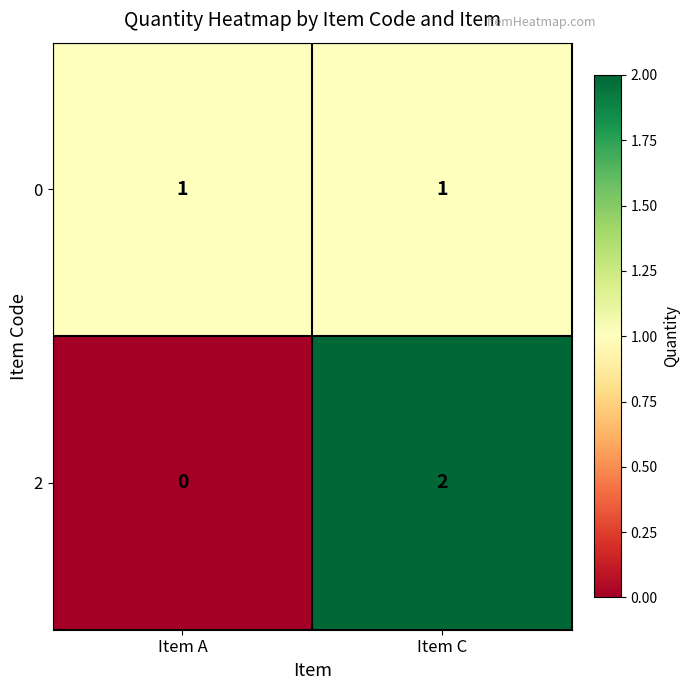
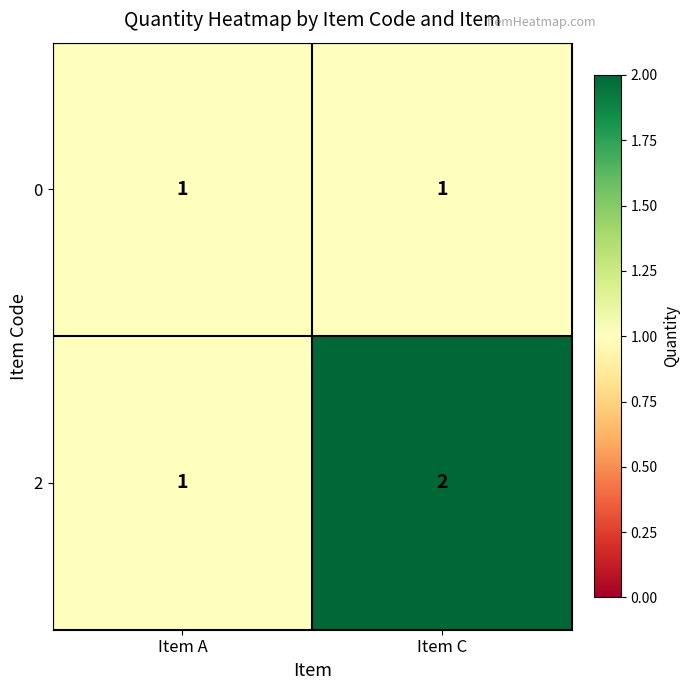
  {
    "0": {
      "Item A": 1,
      "Item C": 1
    },
    "2": {
-     "Item A": 0,
+     "Item A": 1,
      "Item C": 2
    }
  }
